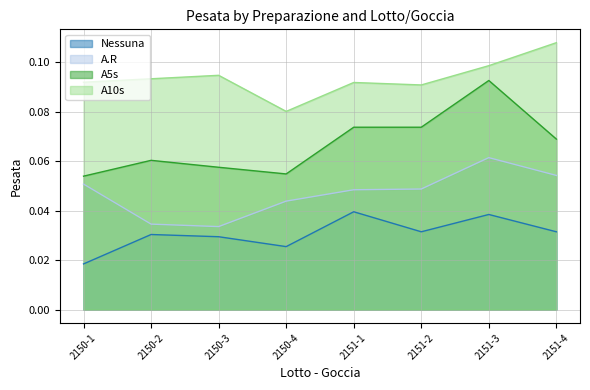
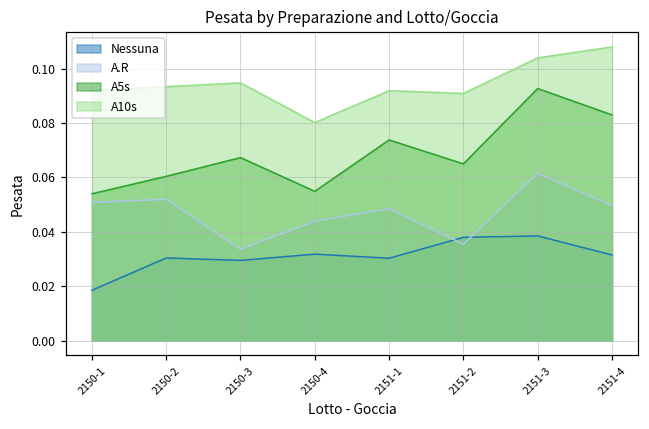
  {
    "Nessuna": {
      "2150-1": 0.019,
      "2150-2": 0.030,
      "2150-3": 0.030,
-     "2150-4": 0.026,
-     "2151-1": 0.040,
-     "2151-2": 0.032,
+     "2150-4": 0.032,
+     "2151-1": 0.030,
+     "2151-2": 0.038,
      "2151-3": 0.039,
      "2151-4": 0.032
    },
    "A.R": {
      "2150-1": 0.051,
-     "2150-2": 0.035,
+     "2150-2": 0.052,
      "2150-3": 0.034,
      "2150-4": 0.044,
      "2151-1": 0.049,
-     "2151-2": 0.049,
+     "2151-2": 0.036,
      "2151-3": 0.062,
-     "2151-4": 0.054
+     "2151-4": 0.050
    },
    "A5s": {
      "2150-1": 0.054,
      "2150-2": 0.060,
-     "2150-3": 0.058,
+     "2150-3": 0.067,
      "2150-4": 0.055,
      "2151-1": 0.074,
-     "2151-2": 0.074,
+     "2151-2": 0.065,
      "2151-3": 0.093,
-     "2151-4": 0.069
+     "2151-4": 0.083
    },
    "A10s": {
      "2150-2": 0.093,
      "2150-3": 0.095,
      "2150-4": 0.080,
      "2151-1": 0.092,
      "2151-2": 0.091,
-     "2151-3": 0.099,
+     "2151-3": 0.104,
      "2151-4": 0.108
    }
  }
